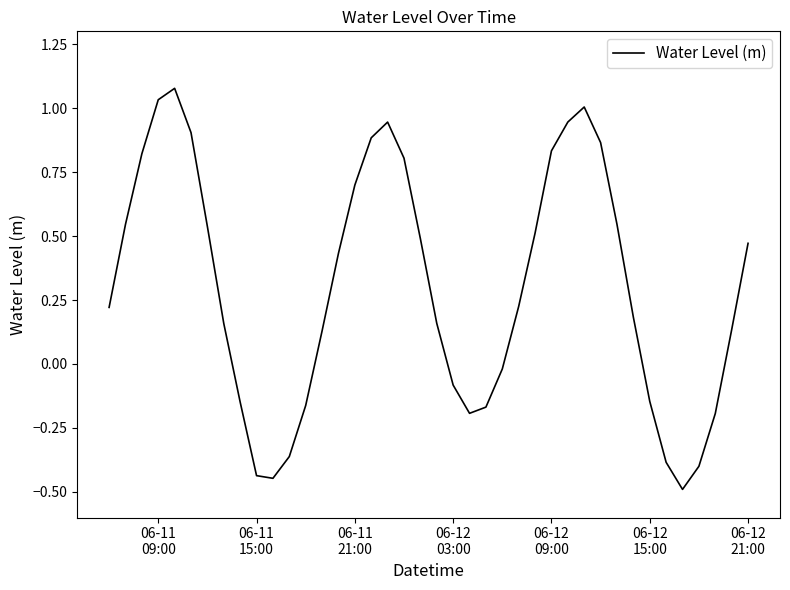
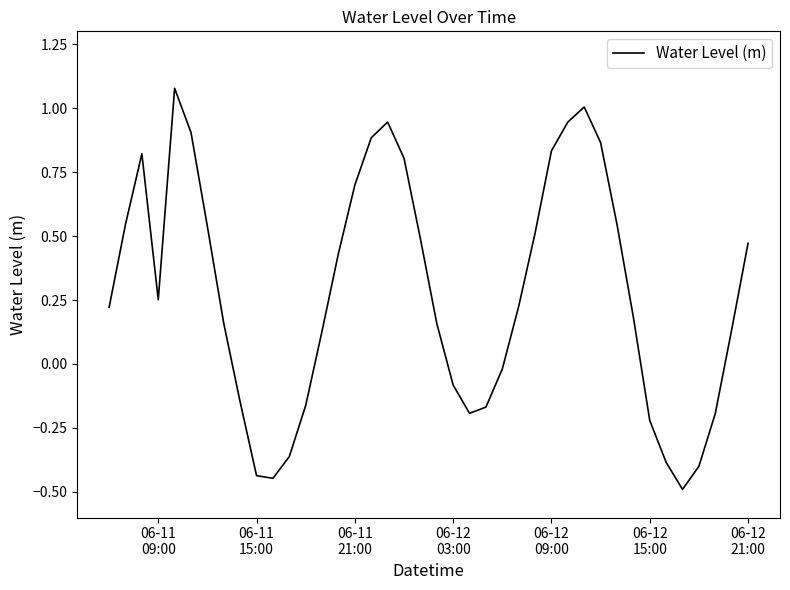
  {
-   "06-11 09:00": 1.03,
+   "06-11 09:00": 0.25,
    "06-11 15:00": -0.44,
    "06-11 21:00": 0.70,
    "06-12 03:00": -0.08,
    "06-12 09:00": 0.83,
-   "06-12 15:00": -0.15,
+   "06-12 15:00": -0.22,
    "06-12 21:00": 0.47
  }
